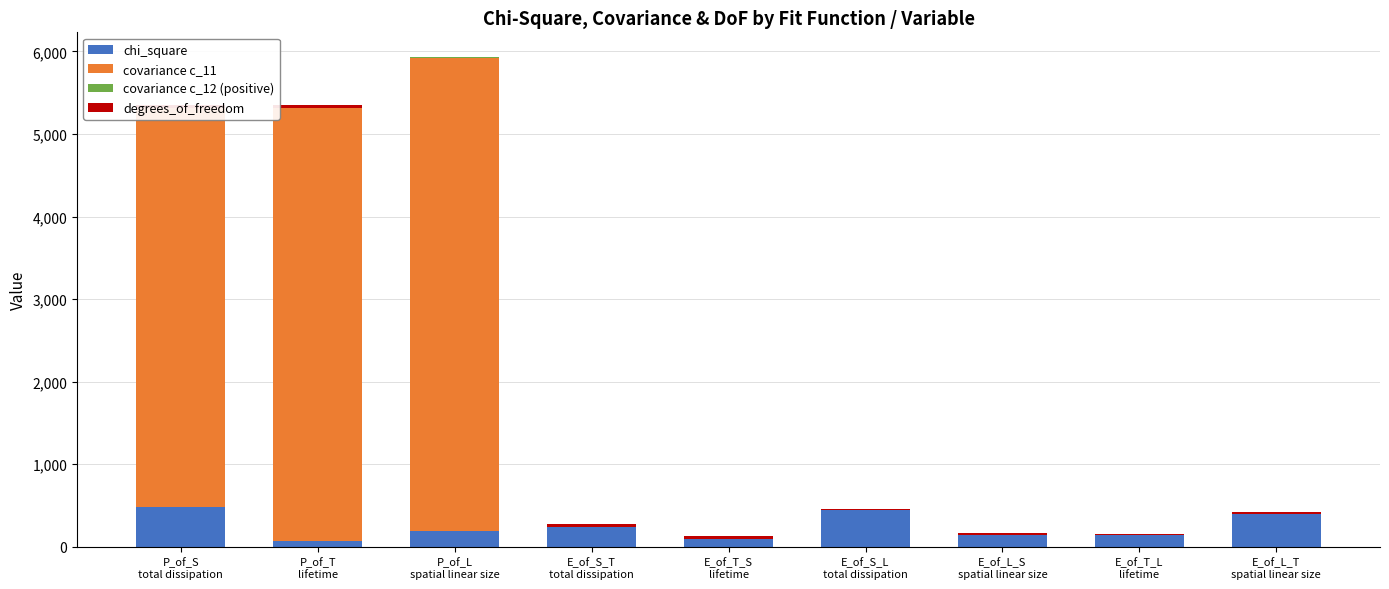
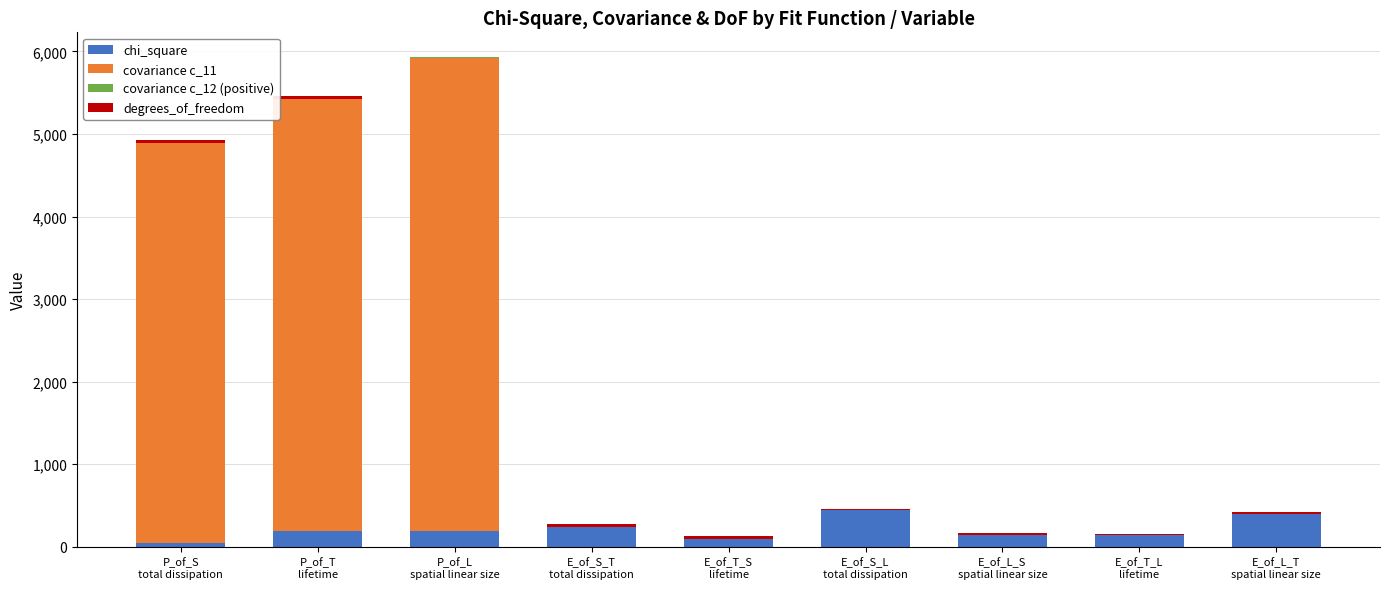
  {
    "chi_square": {
-     "P_of_S total dissipation": "500",
-     "P_of_T lifetime": "100",
+     "P_of_S total dissipation": "100",
+     "P_of_T lifetime": "200",
      "P_of_L spatial linear size": "200",
      "E_of_S_T total dissipation": "200",
      "E_of_T_S lifetime": "100",
      "E_of_S_L total dissipation": "400",
      "E_of_L_S spatial linear size": "100",
      "E_of_T_L lifetime": "100",
      "E_of_L_T spatial linear size": "400"
    },
    "covariance c_12 (positive)": {
      "P_of_T lifetime": "5,200",
      "P_of_L spatial linear size": "5,700",
      "E_of_S_T total dissipation": "0",
      "E_of_S_L total dissipation": "0",
      "E_of_T_L lifetime": "0"
    },
    "degrees_of_freedom": {
      "P_of_T lifetime": "0",
      "E_of_S_T total dissipation": "0",
      "E_of_T_S lifetime": "0"
    }
  }
